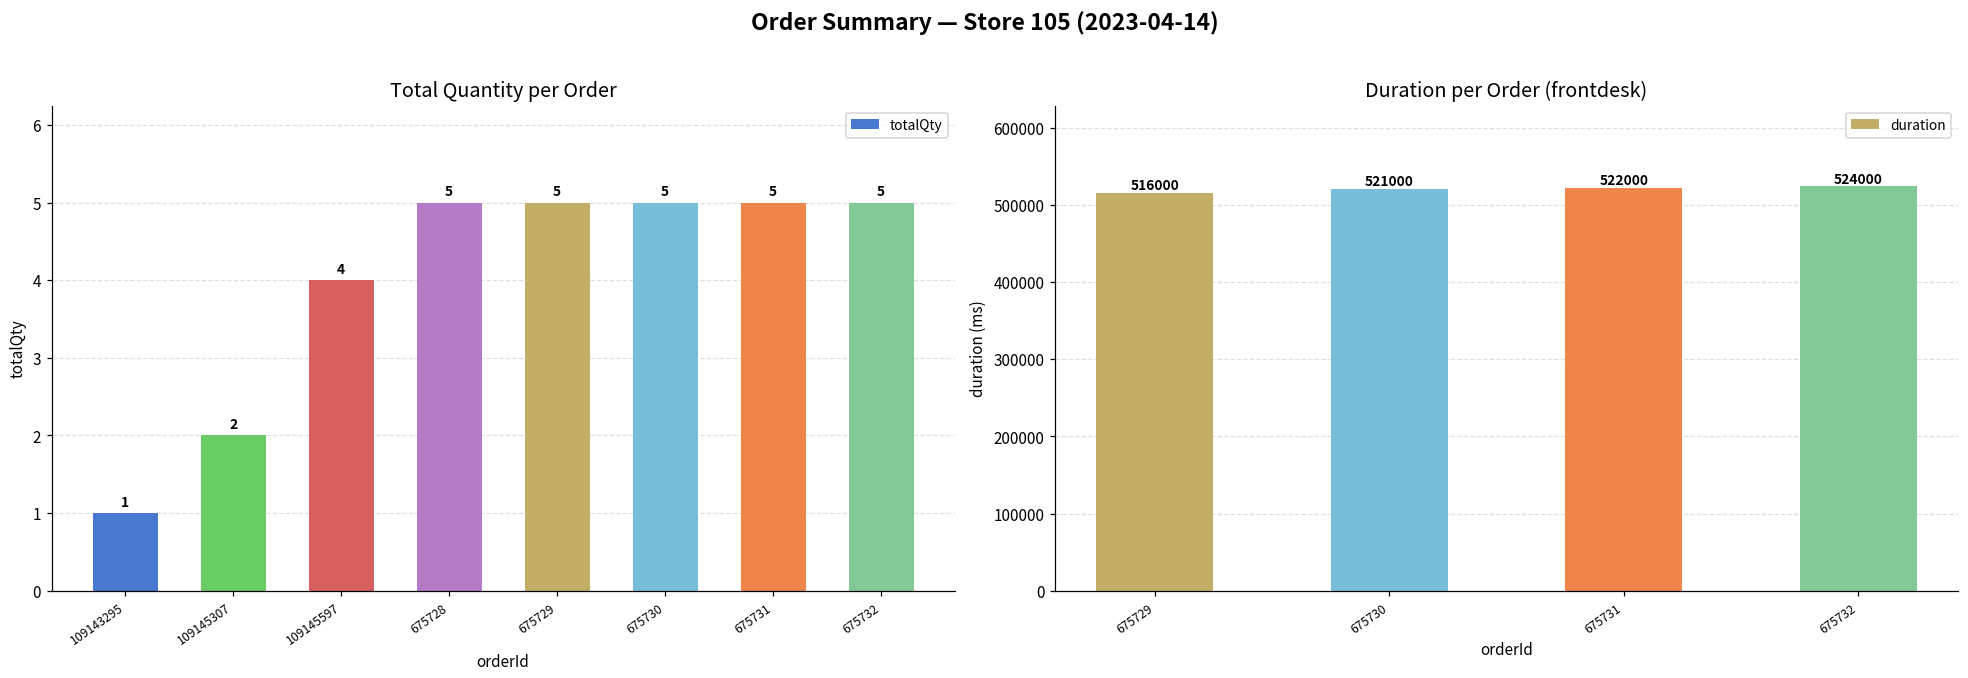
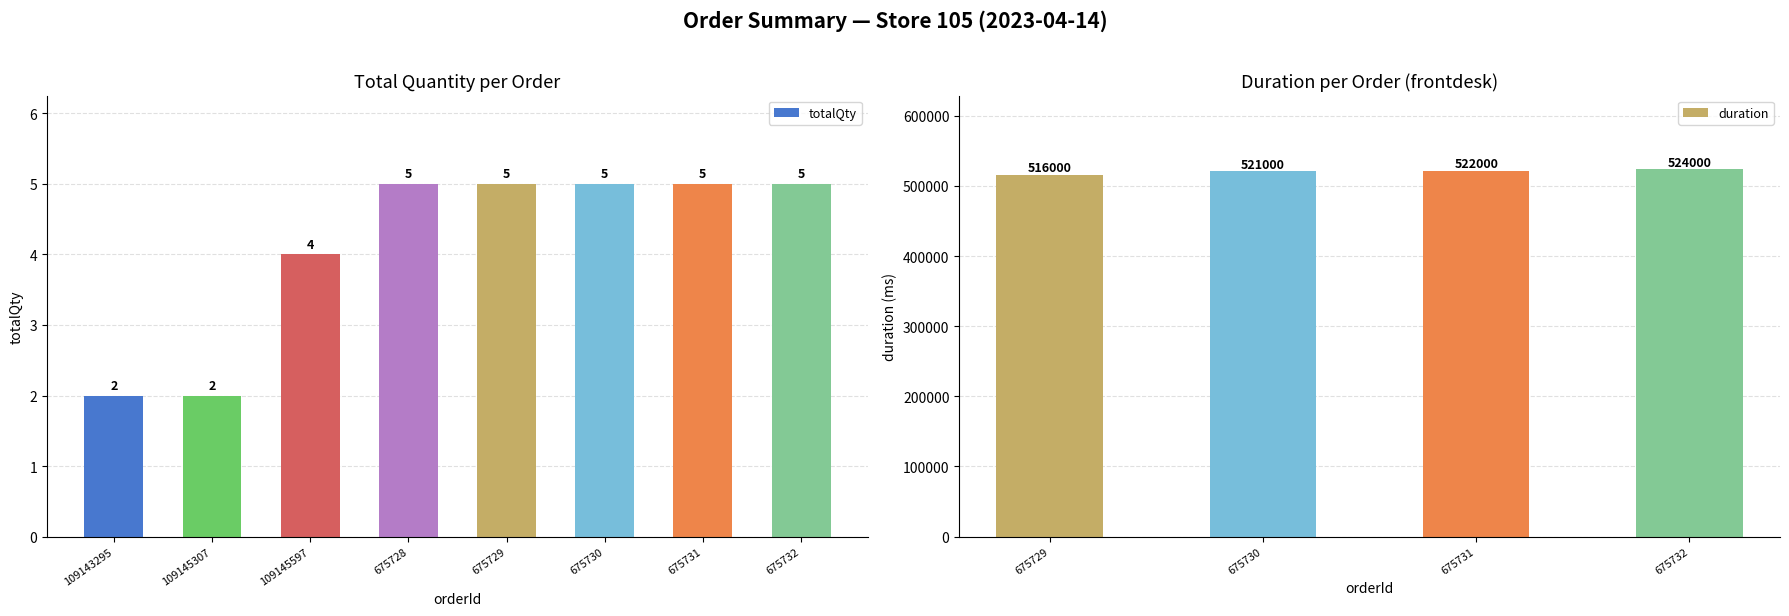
  {
    "Total Quantity per Order": {
-     "109143295": 1,
+     "109143295": 2,
      "109145307": 2,
      "109145597": 4,
      "675728": 5,
      "675729": 5,
      "675730": 5,
      "675731": 5,
      "675732": 5
    },
    "Duration per Order (frontdesk)": {
      "675729": 516000,
      "675730": 521000,
      "675731": 522000,
      "675732": 524000
    }
  }
